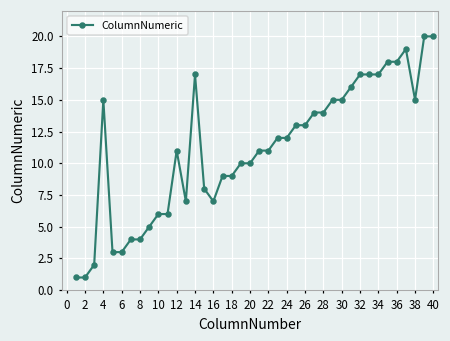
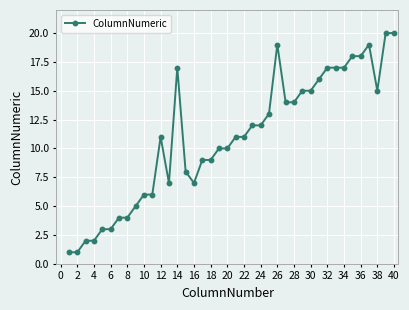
  {
    "2": 1,
-   "4": 15,
+   "4": 2,
    "6": 3,
    "8": 4,
    "10": 6,
    "12": 11,
    "14": 17,
    "16": 7,
    "18": 9,
    "20": 10,
    "22": 11,
    "24": 12,
-   "26": 13,
+   "26": 19,
    "28": 14,
    "30": 15,
    "32": 17,
    "34": 17,
    "36": 18,
    "38": 15,
    "40": 20
  }
